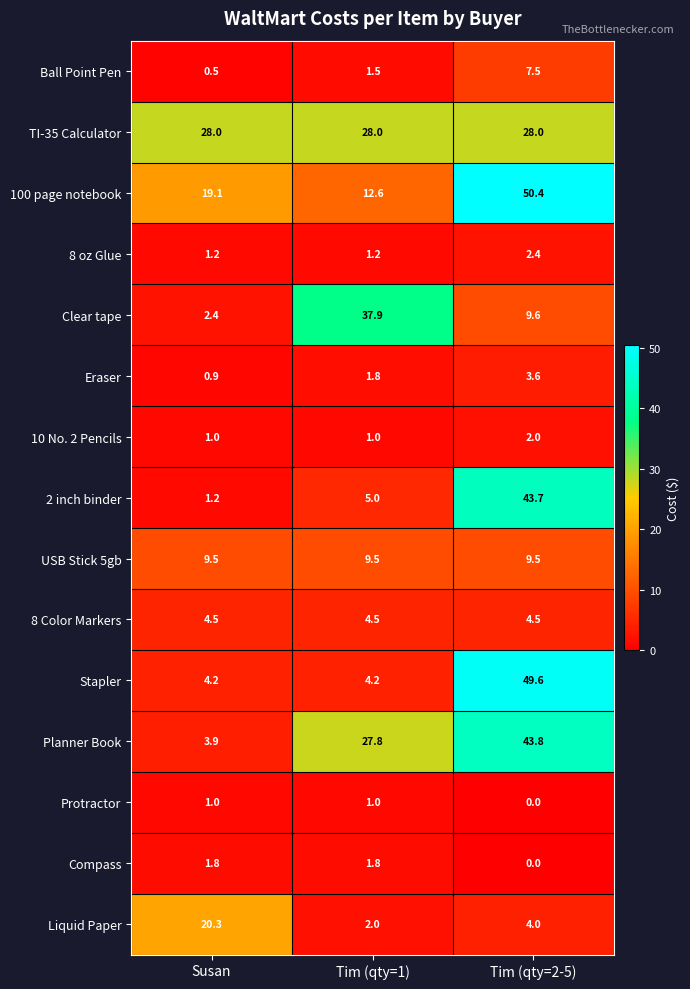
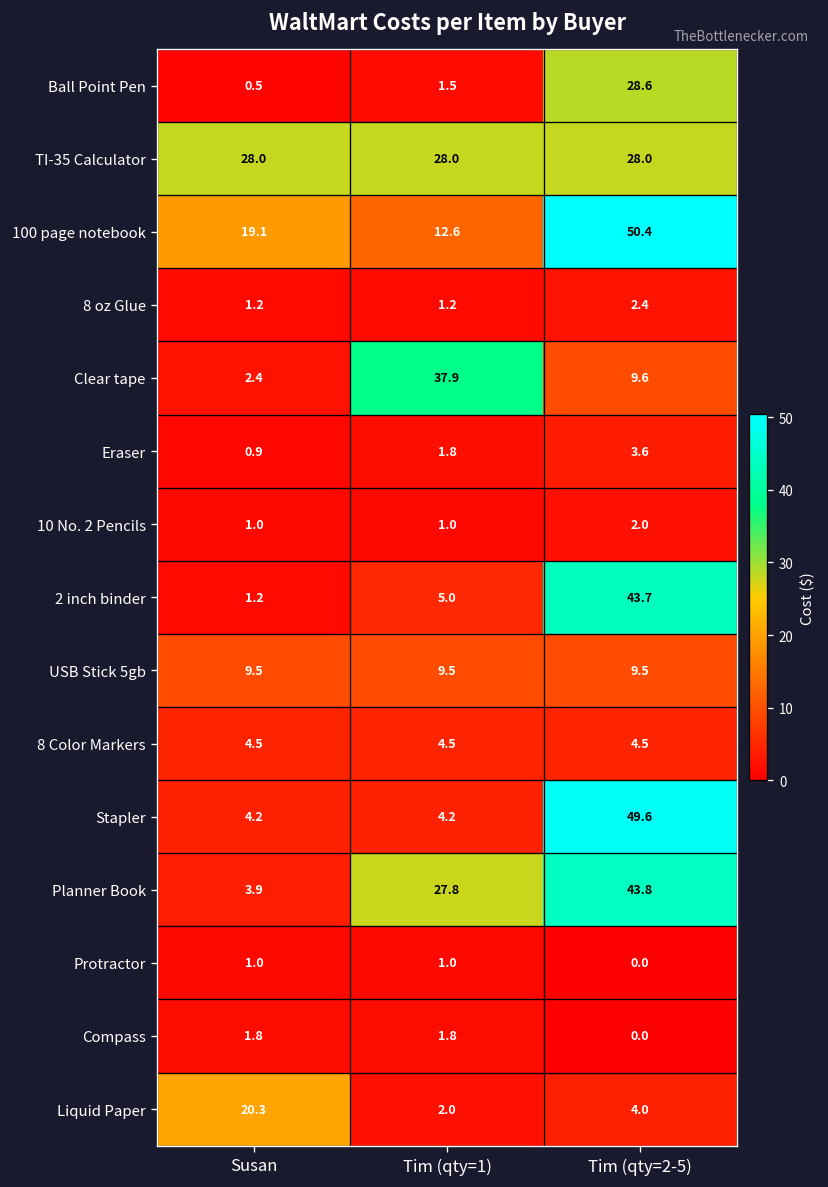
  {
    "Ball Point Pen": {
      "Susan": 0.5,
      "Tim (qty=1)": 1.5,
-     "Tim (qty=2-5)": 7.5
+     "Tim (qty=2-5)": 28.6
    },
    "TI-35 Calculator": {
      "Susan": 28.0,
      "Tim (qty=1)": 28.0,
      "Tim (qty=2-5)": 28.0
    },
    "100 page notebook": {
      "Susan": 19.1,
      "Tim (qty=1)": 12.6,
      "Tim (qty=2-5)": 50.4
    },
    "8 oz Glue": {
      "Susan": 1.2,
      "Tim (qty=1)": 1.2,
      "Tim (qty=2-5)": 2.4
    },
    "Clear tape": {
      "Susan": 2.4,
      "Tim (qty=1)": 37.9,
      "Tim (qty=2-5)": 9.6
    },
    "Eraser": {
      "Susan": 0.9,
      "Tim (qty=1)": 1.8,
      "Tim (qty=2-5)": 3.6
    },
    "10 No. 2 Pencils": {
      "Susan": 1.0,
      "Tim (qty=1)": 1.0,
      "Tim (qty=2-5)": 2.0
    },
    "2 inch binder": {
      "Susan": 1.2,
      "Tim (qty=1)": 5.0,
      "Tim (qty=2-5)": 43.7
    },
    "USB Stick 5gb": {
      "Susan": 9.5,
      "Tim (qty=1)": 9.5,
      "Tim (qty=2-5)": 9.5
    },
    "8 Color Markers": {
      "Susan": 4.5,
      "Tim (qty=1)": 4.5,
      "Tim (qty=2-5)": 4.5
    },
    "Stapler": {
      "Susan": 4.2,
      "Tim (qty=1)": 4.2,
      "Tim (qty=2-5)": 49.6
    },
    "Planner Book": {
      "Susan": 3.9,
      "Tim (qty=1)": 27.8,
      "Tim (qty=2-5)": 43.8
    },
    "Protractor": {
      "Susan": 1.0,
      "Tim (qty=1)": 1.0,
      "Tim (qty=2-5)": 0.0
    },
    "Compass": {
      "Susan": 1.8,
      "Tim (qty=1)": 1.8,
      "Tim (qty=2-5)": 0.0
    },
    "Liquid Paper": {
      "Susan": 20.3,
      "Tim (qty=1)": 2.0,
      "Tim (qty=2-5)": 4.0
    }
  }
